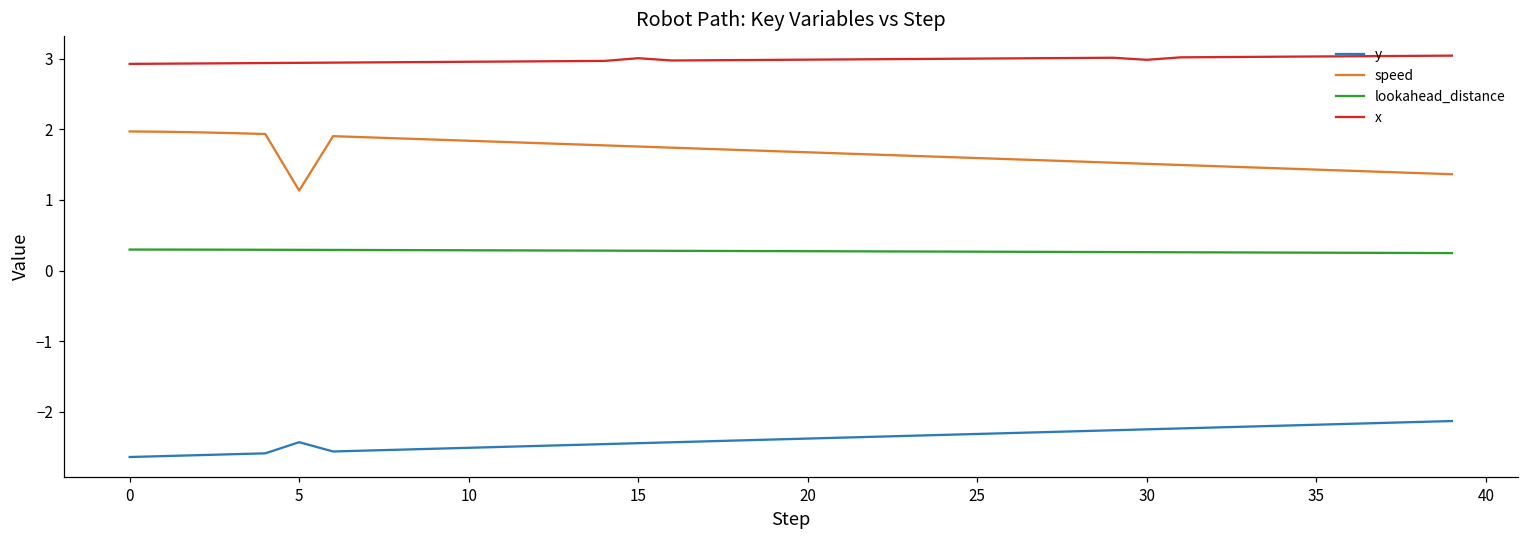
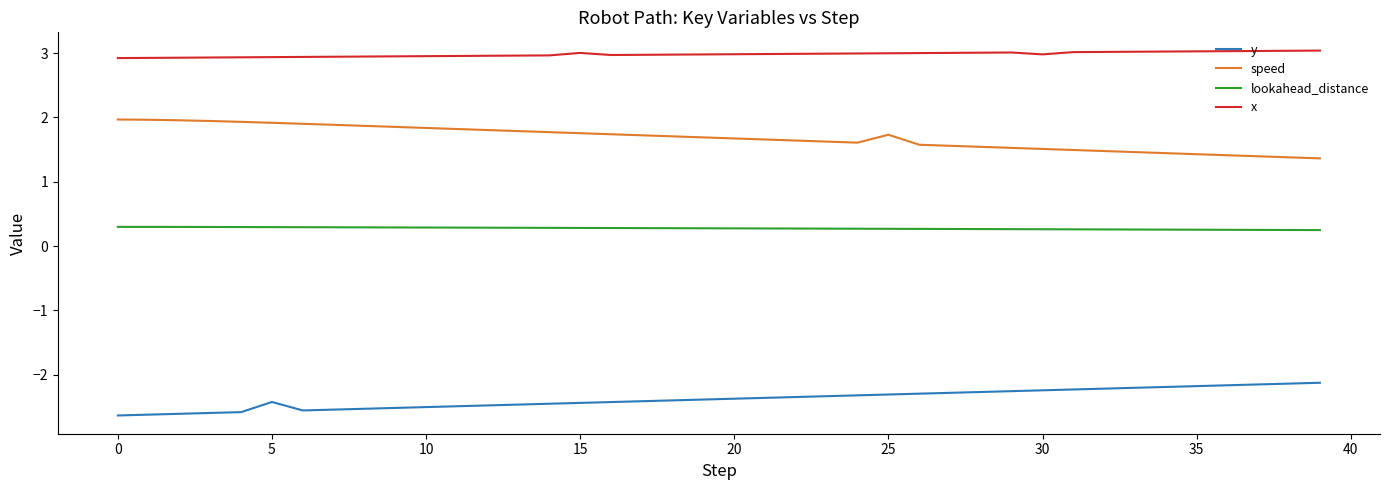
  {
    "y": {
      "0": -2.6,
      "5": -2.4,
      "10": -2.5,
      "15": -2.4,
      "20": -2.4,
      "25": -2.3,
      "30": -2.2,
      "35": -2.2
    },
    "speed": {
      "0": 2.0,
-     "5": 1.1,
+     "5": 1.9,
      "10": 1.8,
      "15": 1.8,
      "20": 1.7,
-     "25": 1.6,
+     "25": 1.7,
      "30": 1.5,
      "35": 1.4
    },
    "lookahead_distance": {
      "0": 0.3,
      "5": 0.3,
      "10": 0.3,
      "15": 0.3,
      "20": 0.3,
      "25": 0.3,
      "30": 0.3,
      "35": 0.3
    },
    "x": {
      "0": 2.9,
      "5": 2.9,
      "10": 3.0,
      "15": 3.0,
      "20": 3.0,
      "25": 3.0,
      "30": 3.0,
      "35": 3.0
    }
  }
